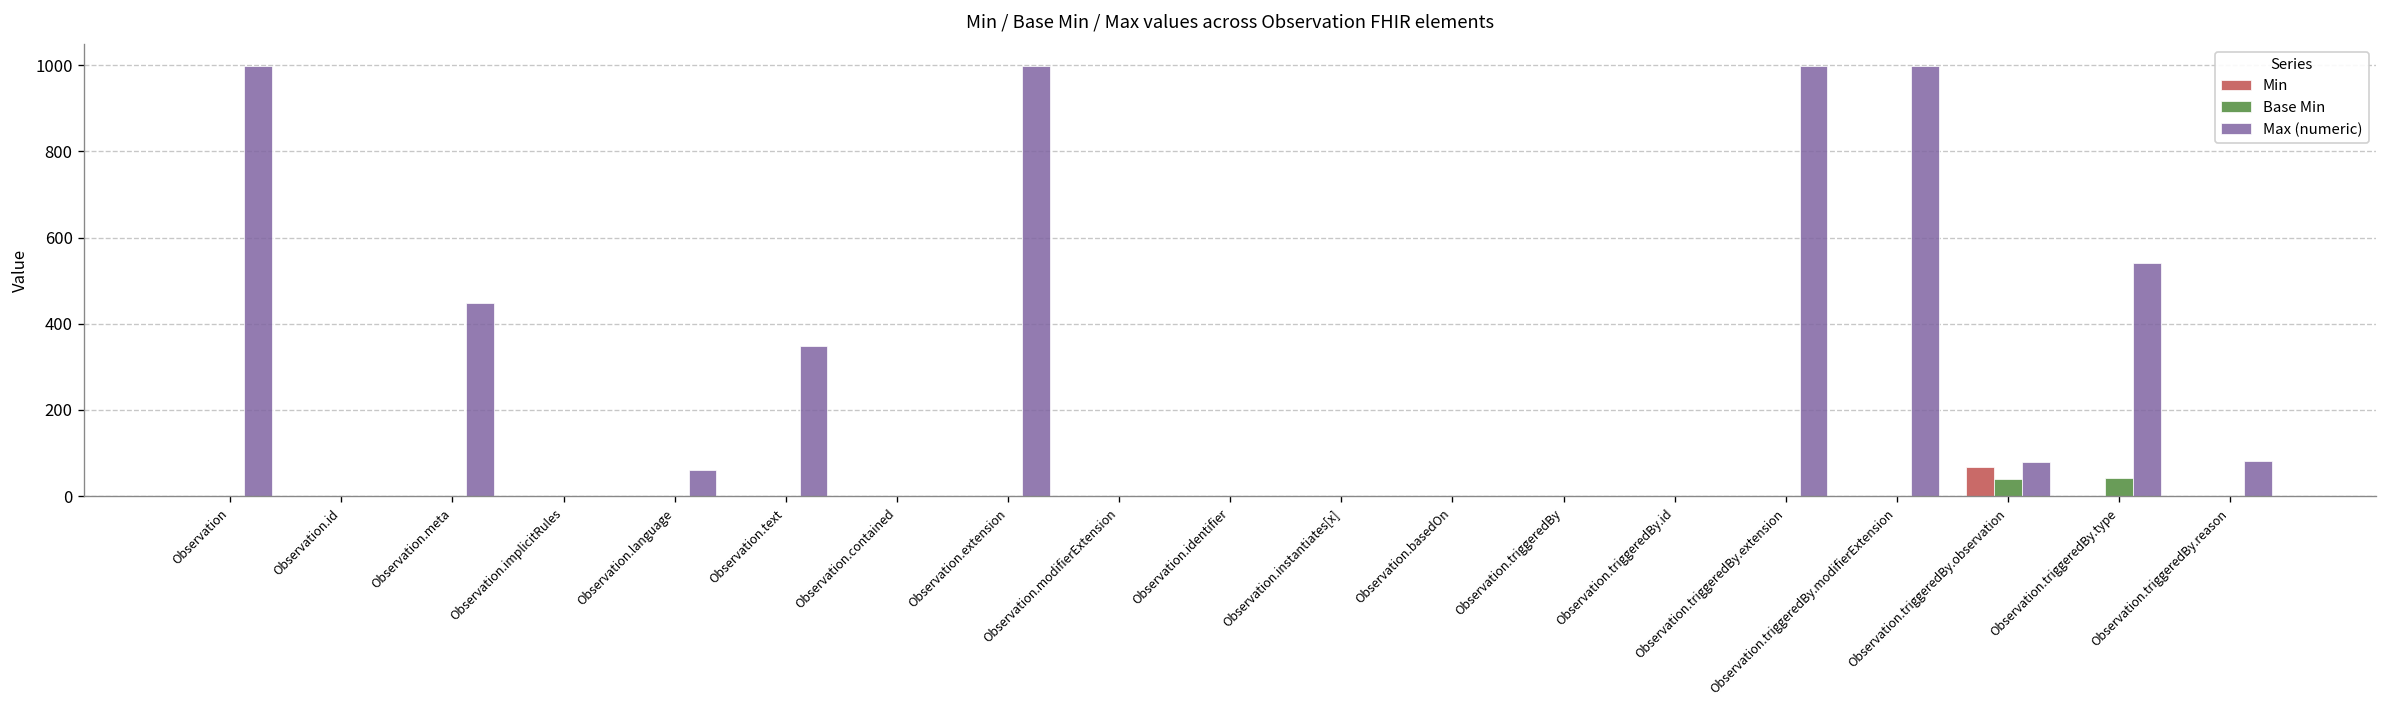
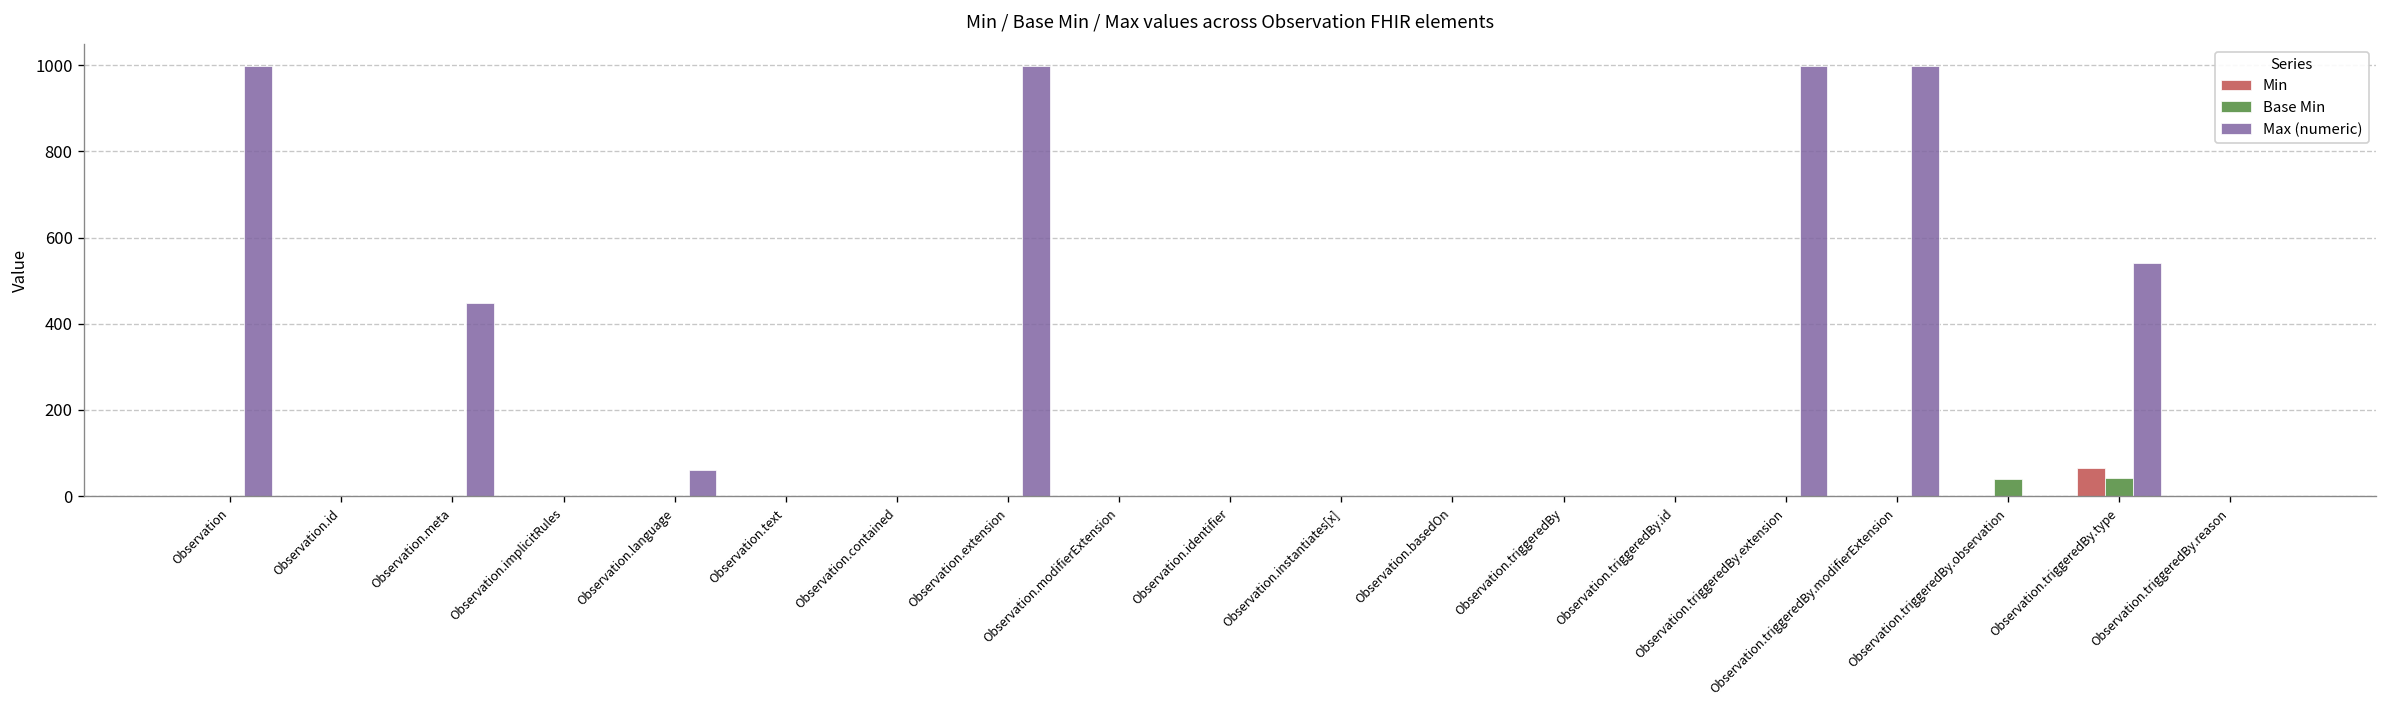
  {
    "Min": {
      "Observation": 0,
      "Observation.id": 0,
      "Observation.meta": 0,
      "Observation.implicitRules": 0,
      "Observation.language": 0,
      "Observation.text": 0,
      "Observation.contained": 0,
      "Observation.extension": 0,
      "Observation.modifierExtension": 0,
      "Observation.identifier": 0,
      "Observation.instantiates[x]": 0,
      "Observation.basedOn": 0,
      "Observation.triggeredBy": 0,
      "Observation.triggeredBy.id": 0,
      "Observation.triggeredBy.extension": 0,
      "Observation.triggeredBy.modifierExtension": 0,
-     "Observation.triggeredBy.observation": 70,
-     "Observation.triggeredBy.type": 0,
+     "Observation.triggeredBy.observation": 0,
+     "Observation.triggeredBy.type": 70,
      "Observation.triggeredBy.reason": 0
    },
    "Base Min": {
      "Observation": 0,
      "Observation.id": 0,
      "Observation.meta": 0,
      "Observation.implicitRules": 0,
      "Observation.language": 0,
      "Observation.text": 0,
      "Observation.contained": 0,
      "Observation.extension": 0,
      "Observation.modifierExtension": 0,
      "Observation.identifier": 0,
      "Observation.instantiates[x]": 0,
      "Observation.basedOn": 0,
      "Observation.triggeredBy": 0,
      "Observation.triggeredBy.id": 0,
      "Observation.triggeredBy.extension": 0,
      "Observation.triggeredBy.modifierExtension": 0,
      "Observation.triggeredBy.observation": 40,
      "Observation.triggeredBy.type": 40,
      "Observation.triggeredBy.reason": 0
    },
    "Max (numeric)": {
      "Observation": 1000,
      "Observation.meta": 450,
      "Observation.implicitRules": 0,
      "Observation.language": 60,
-     "Observation.text": 350,
+     "Observation.text": 0,
      "Observation.contained": 0,
      "Observation.extension": 1000,
      "Observation.modifierExtension": 0,
      "Observation.identifier": 0,
      "Observation.instantiates[x]": 0,
      "Observation.basedOn": 0,
      "Observation.triggeredBy": 0,
      "Observation.triggeredBy.extension": 1000,
      "Observation.triggeredBy.modifierExtension": 1000,
-     "Observation.triggeredBy.observation": 80,
+     "Observation.triggeredBy.observation": 0,
      "Observation.triggeredBy.type": 540,
-     "Observation.triggeredBy.reason": 80
+     "Observation.triggeredBy.reason": 0
    }
  }
